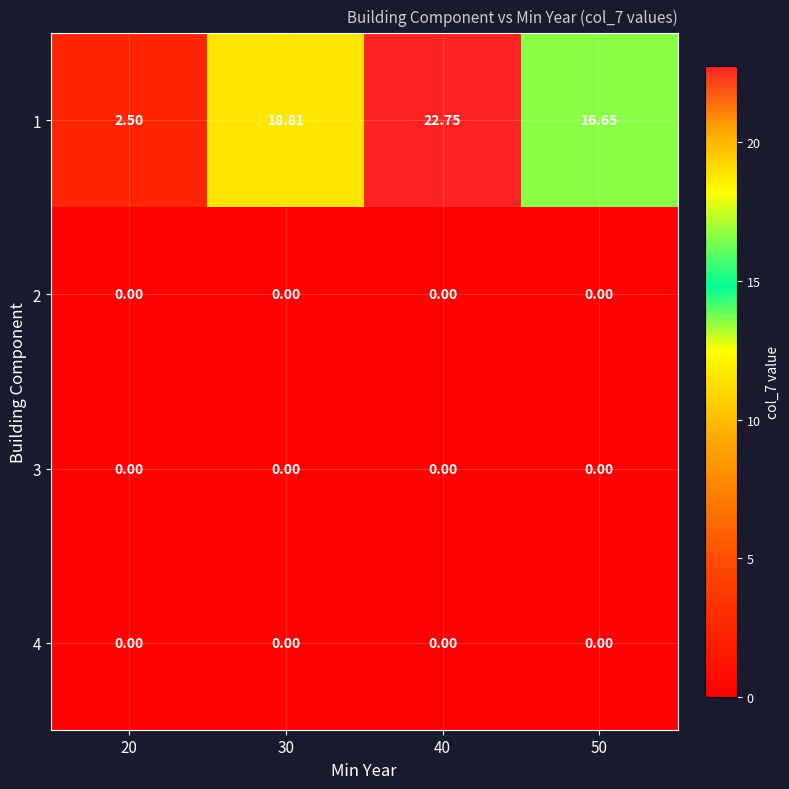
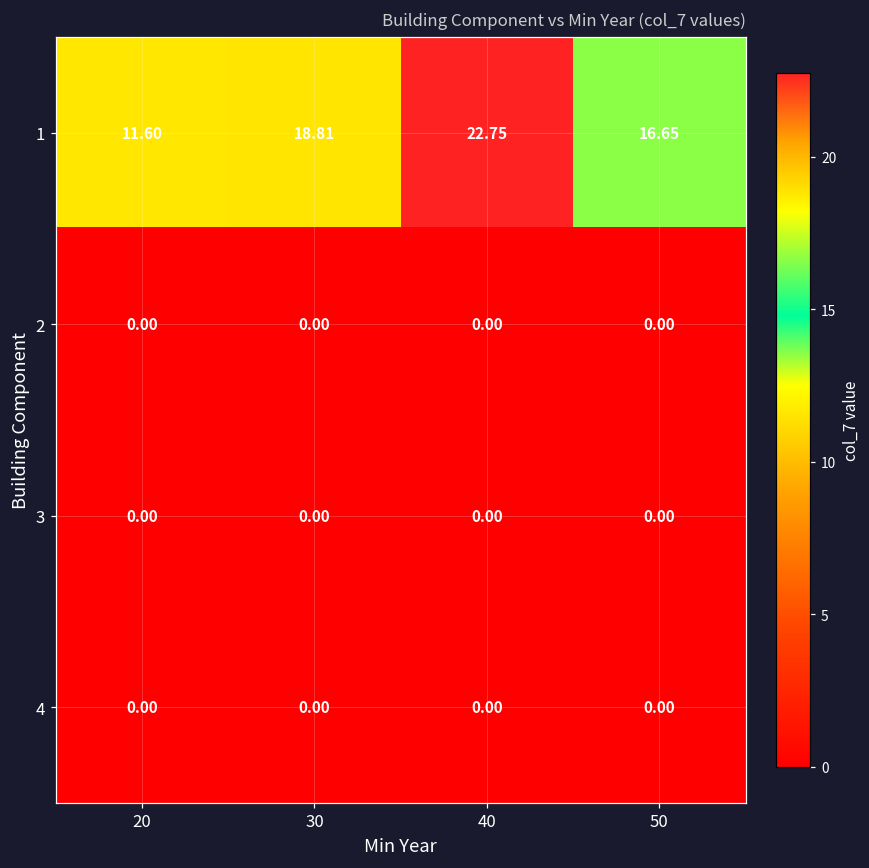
  {
    "1": {
-     "20": 2.50,
+     "20": 11.60,
      "30": 18.81,
      "40": 22.75,
      "50": 16.65
    },
    "2": {
      "20": 0.00,
      "30": 0.00,
      "40": 0.00,
      "50": 0.00
    },
    "3": {
      "20": 0.00,
      "30": 0.00,
      "40": 0.00,
      "50": 0.00
    },
    "4": {
      "20": 0.00,
      "30": 0.00,
      "40": 0.00,
      "50": 0.00
    }
  }
